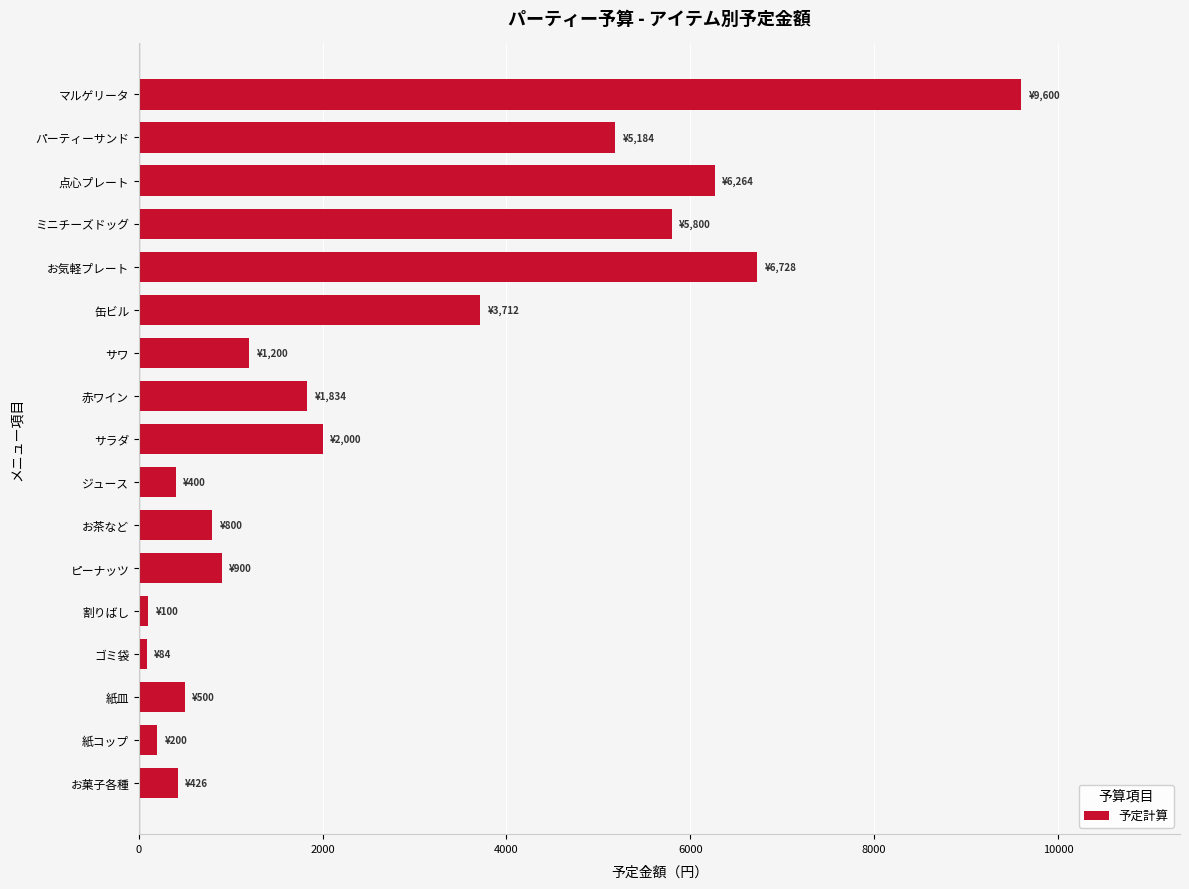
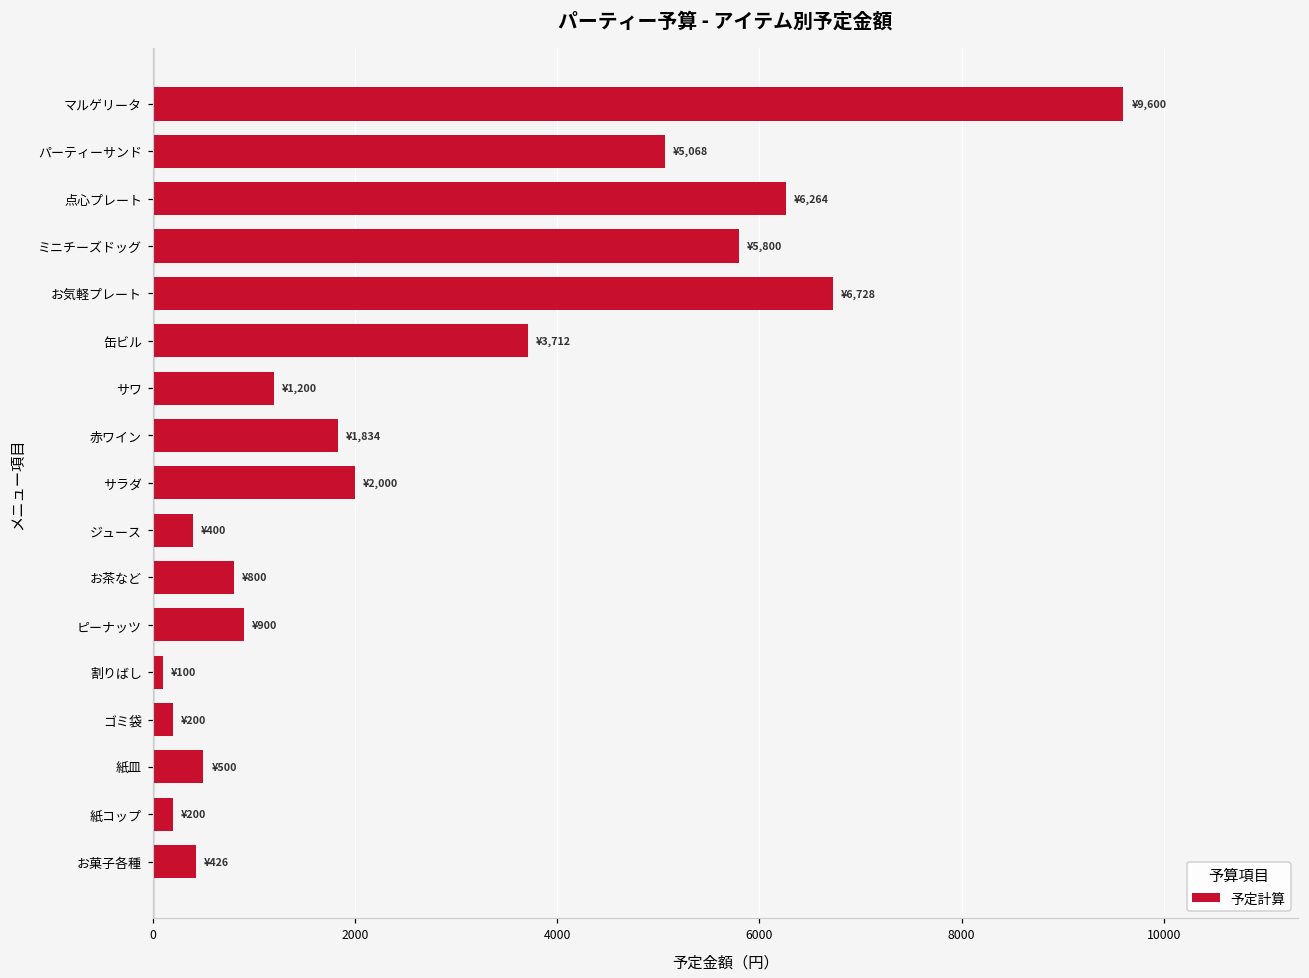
  {
    "マルゲリータ": "¥9,600",
-   "パーティーサンド": "¥5,184",
+   "パーティーサンド": "¥5,068",
    "点心プレート": "¥6,264",
    "ミニチーズドッグ": "¥5,800",
    "お気軽プレート": "¥6,728",
    "缶ビル": "¥3,712",
    "サワ": "¥1,200",
    "赤ワイン": "¥1,834",
    "サラダ": "¥2,000",
    "ジュース": "¥400",
    "お茶など": "¥800",
    "ピーナッツ": "¥900",
    "割りばし": "¥100",
-   "ゴミ袋": "¥84",
+   "ゴミ袋": "¥200",
    "紙皿": "¥500",
    "紙コップ": "¥200",
    "お菓子各種": "¥426"
  }
